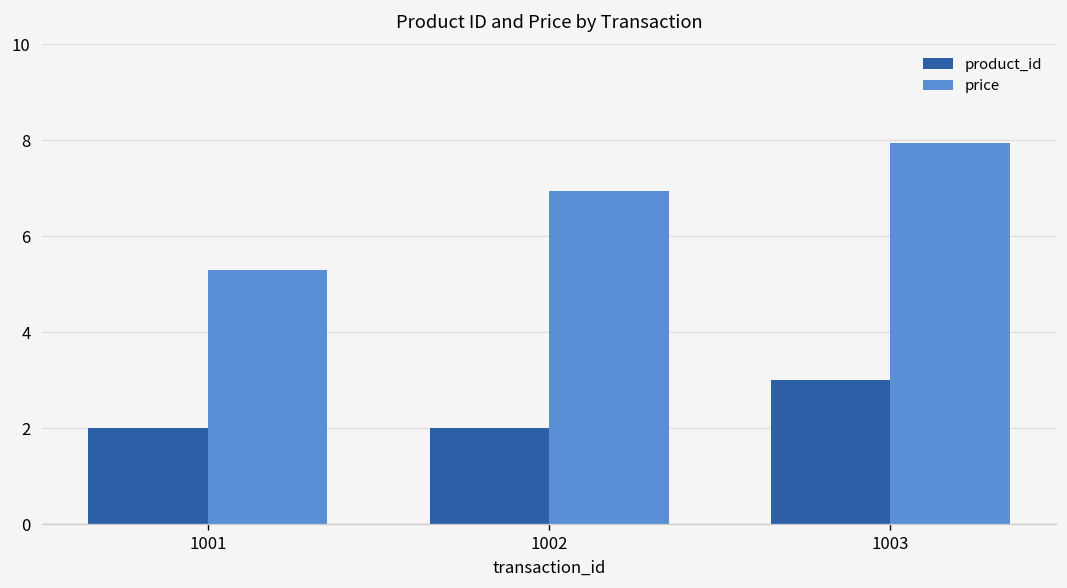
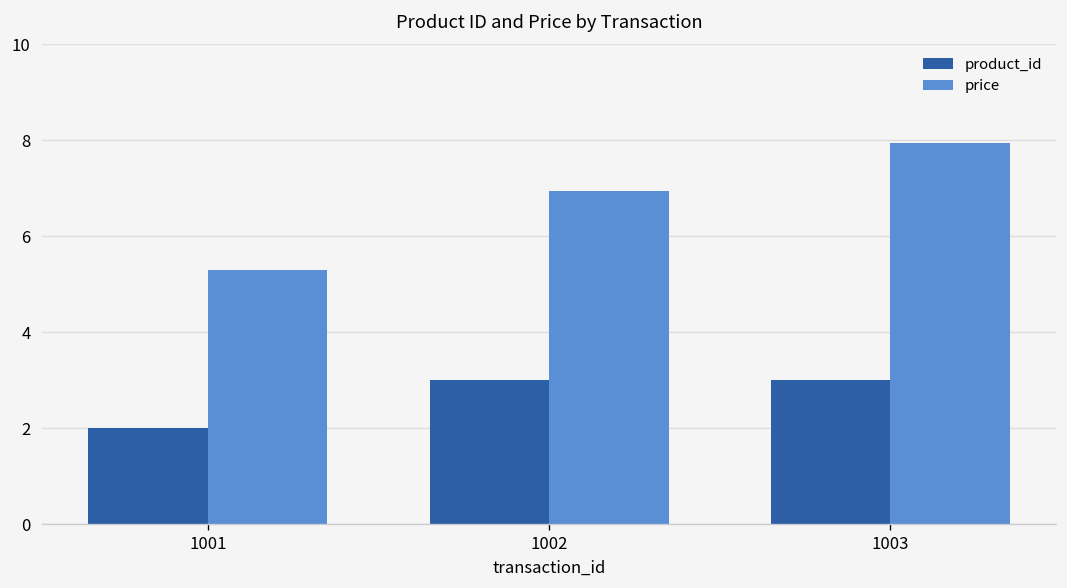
  {
    "product_id": {
      "1001": 2,
-     "1002": 2,
+     "1002": 3,
      "1003": 3
    },
    "price": {
      "1001": 5.3,
      "1002": 7,
      "1003": 8
    }
  }
